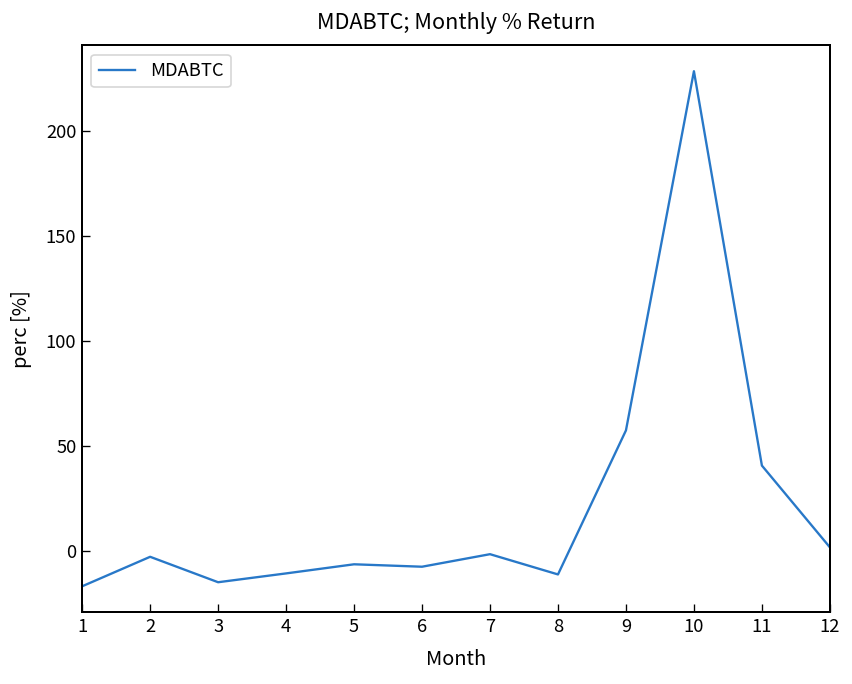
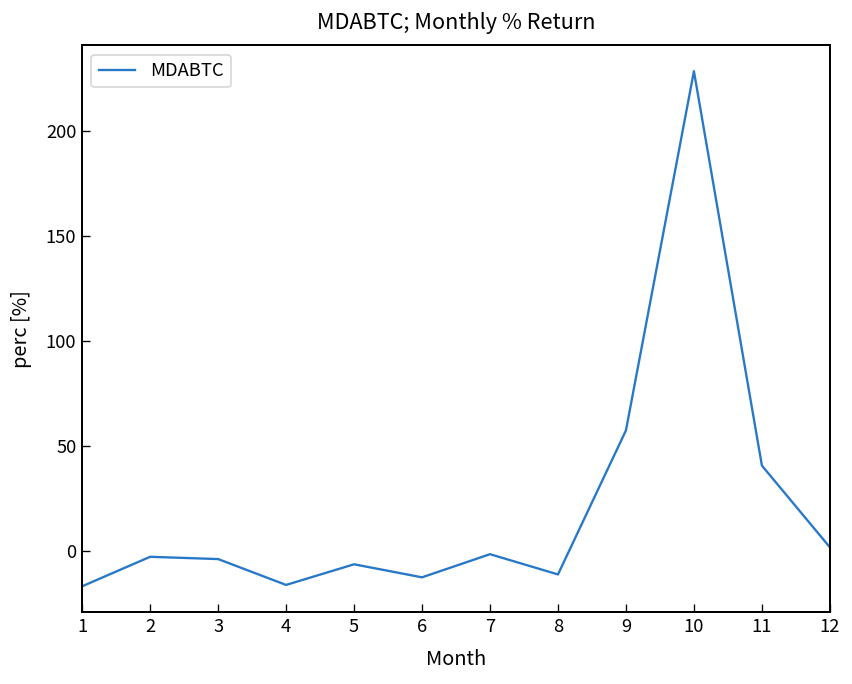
  {
    "1": -17,
    "2": -3,
-   "3": -15,
-   "4": -11,
+   "3": -4,
+   "4": -16,
    "5": -6,
-   "6": -7,
+   "6": -13,
    "7": -2,
    "8": -11,
    "9": 57,
    "10": 228,
    "11": 41,
    "12": 2
  }
